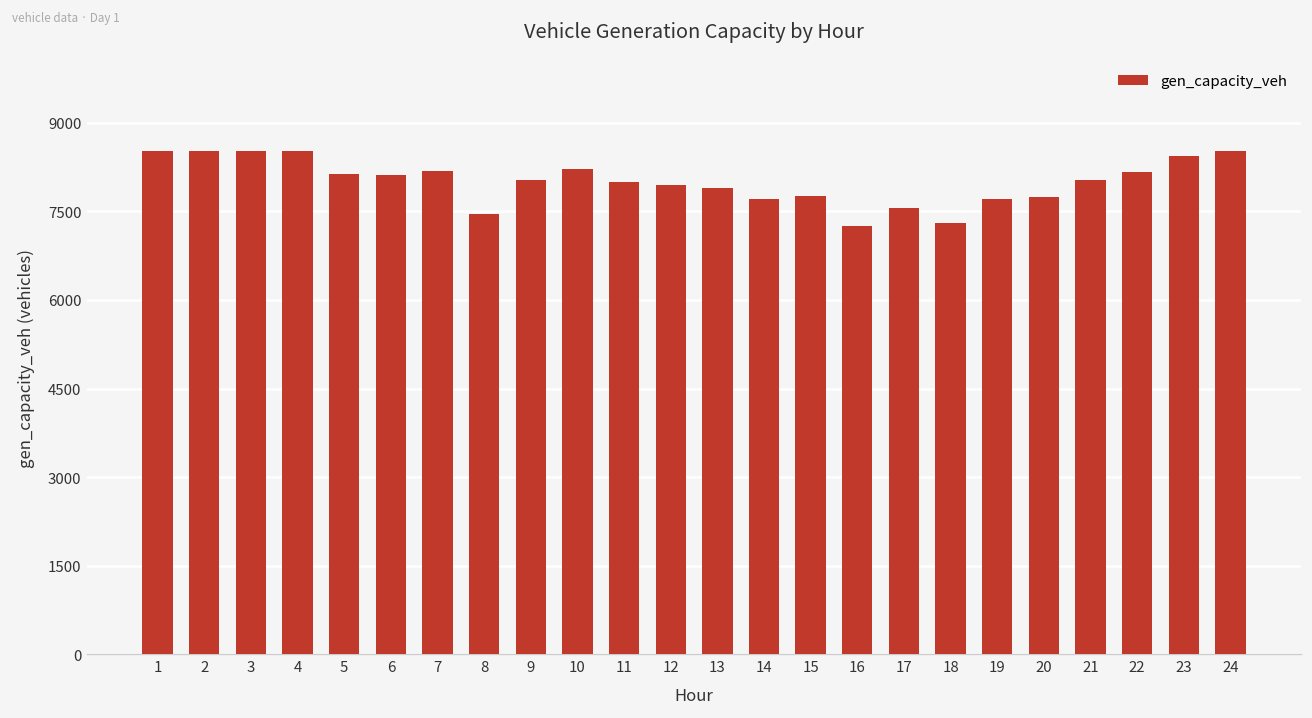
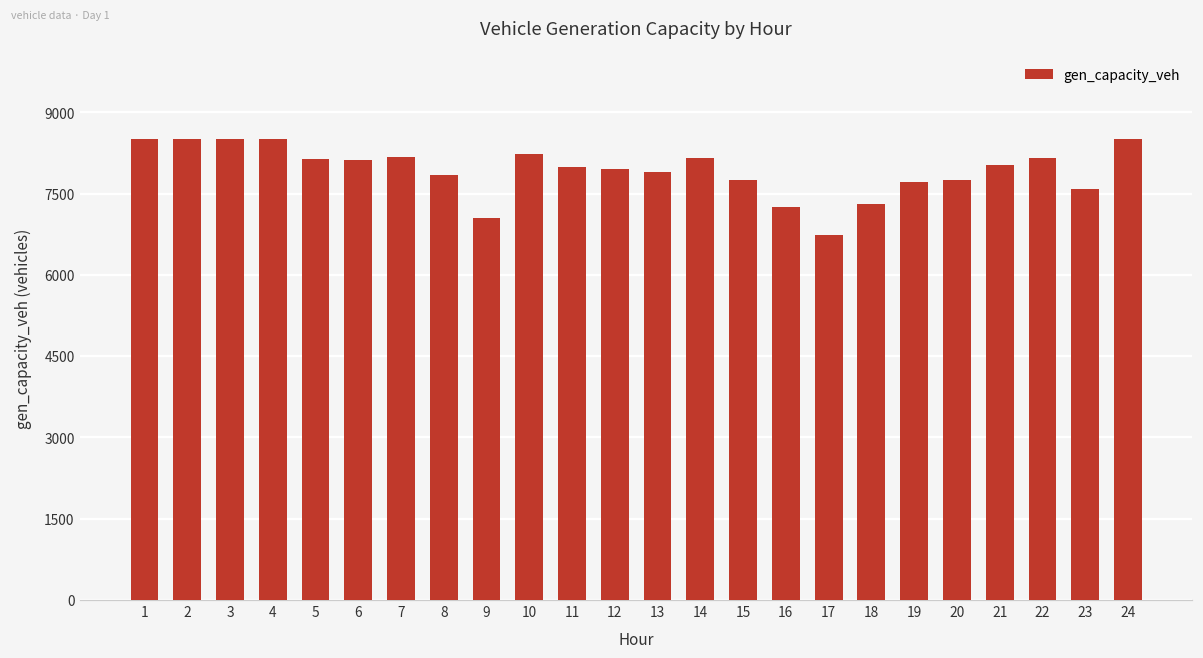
  {
    "1": 8500,
    "2": 8500,
    "3": 8500,
    "4": 8500,
    "5": 8100,
    "6": 8100,
    "7": 8200,
-   "8": 7500,
-   "9": 8000,
+   "8": 7800,
+   "9": 7100,
    "10": 8200,
    "11": 8000,
    "12": 8000,
    "13": 7900,
-   "14": 7700,
+   "14": 8200,
    "15": 7800,
    "16": 7300,
-   "17": 7600,
+   "17": 6700,
    "18": 7300,
    "19": 7700,
    "20": 7700,
    "21": 8000,
    "22": 8200,
-   "23": 8400,
+   "23": 7600,
    "24": 8500
  }
